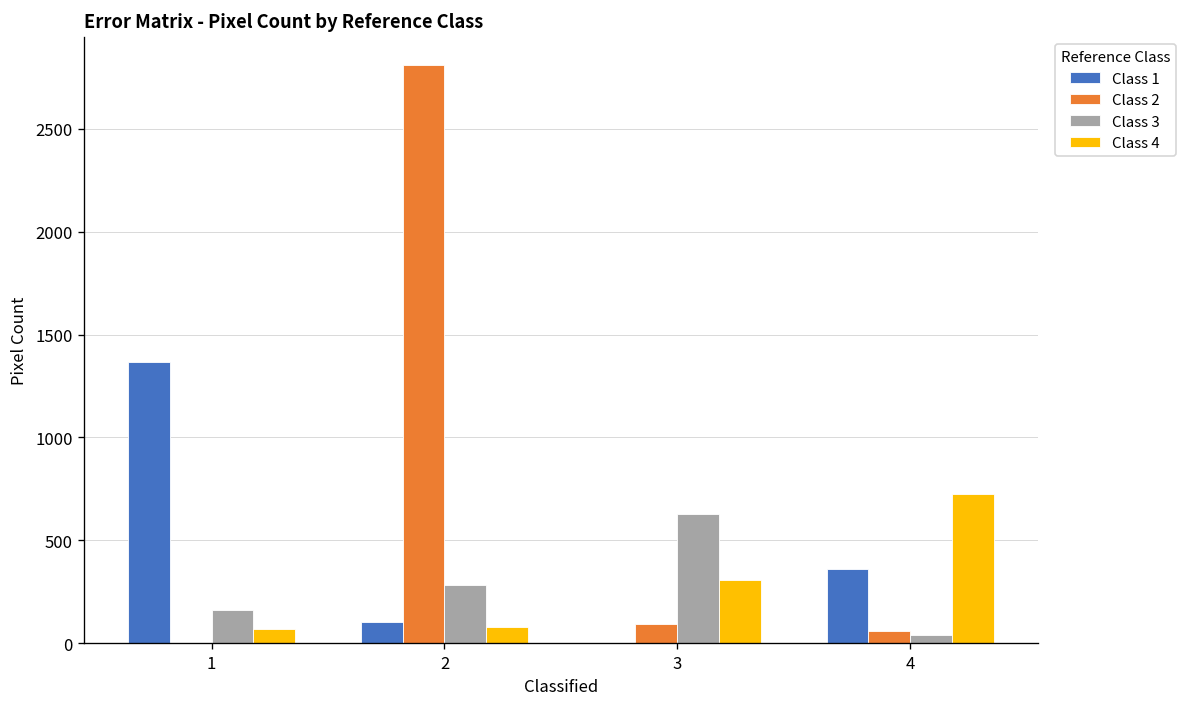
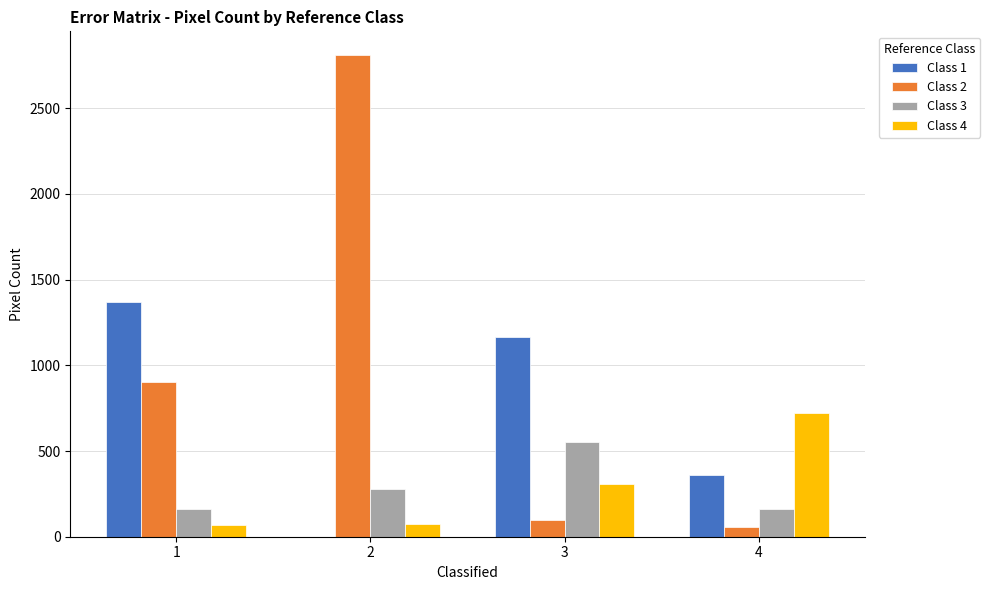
  {
    "Class 1": {
      "1": 1370,
-     "2": 100,
-     "3": 0,
+     "2": 0,
+     "3": 1160,
      "4": 360
    },
    "Class 2": {
-     "1": 0,
+     "1": 900,
      "2": 2810,
      "3": 100,
      "4": 60
    },
    "Class 3": {
      "1": 160,
      "2": 280,
-     "3": 630,
-     "4": 40
+     "3": 560,
+     "4": 160
    },
    "Class 4": {
      "1": 70,
      "2": 80,
      "3": 310,
      "4": 720
    }
  }
